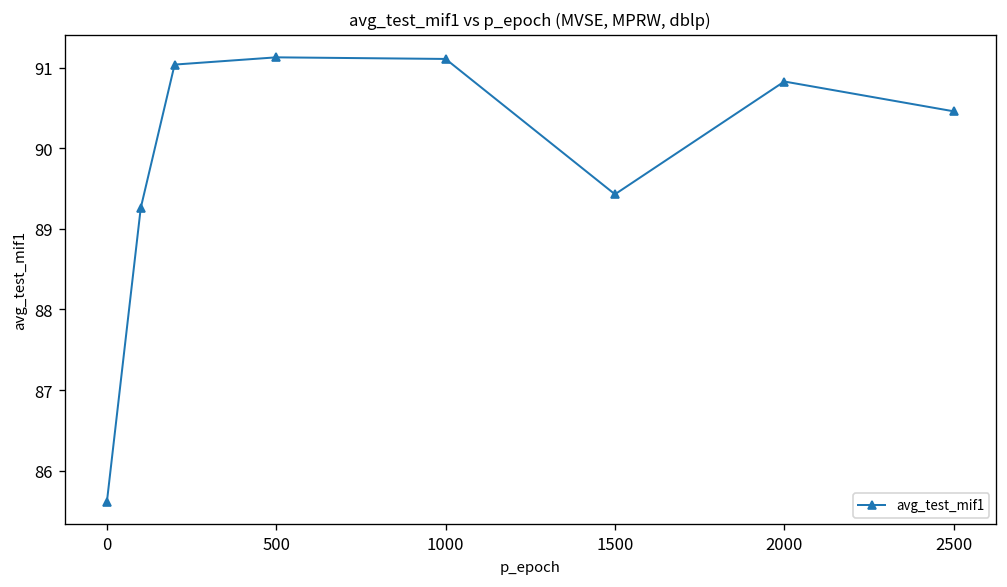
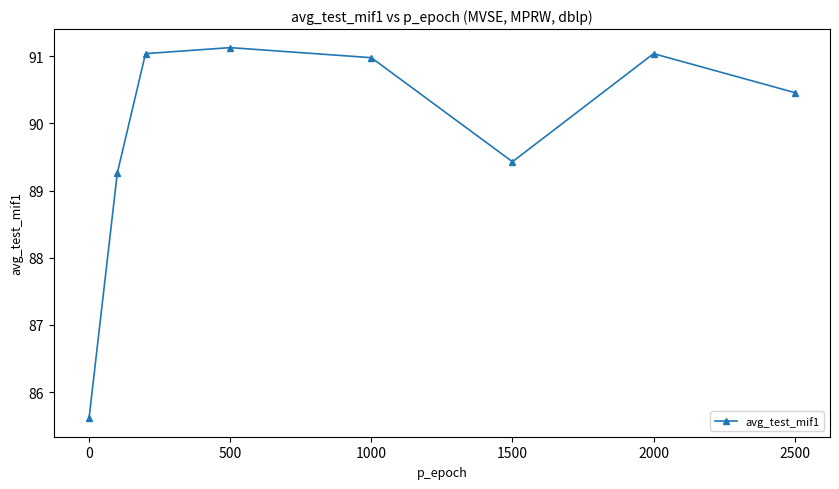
  {
    "0": 85.6,
    "500": 91.1,
-   "1000": 91.1,
+   "1000": 91.0,
    "1500": 89.4,
-   "2000": 90.8,
+   "2000": 91.0,
    "2500": 90.5
  }
